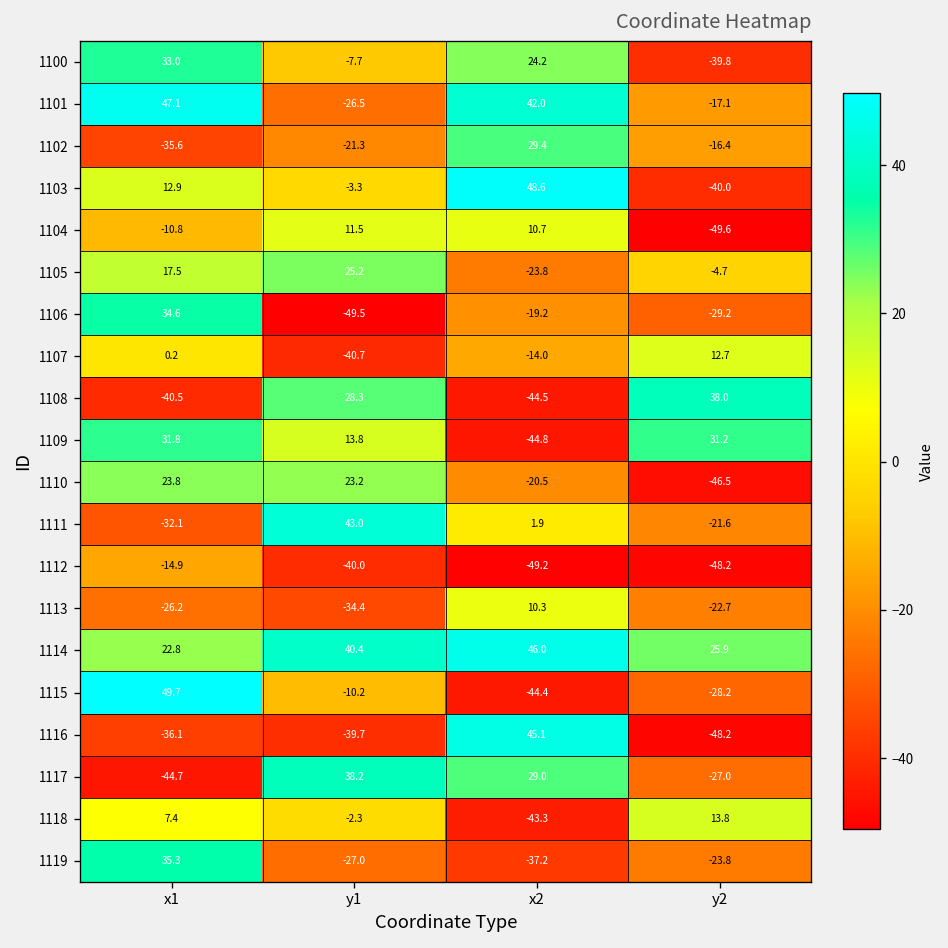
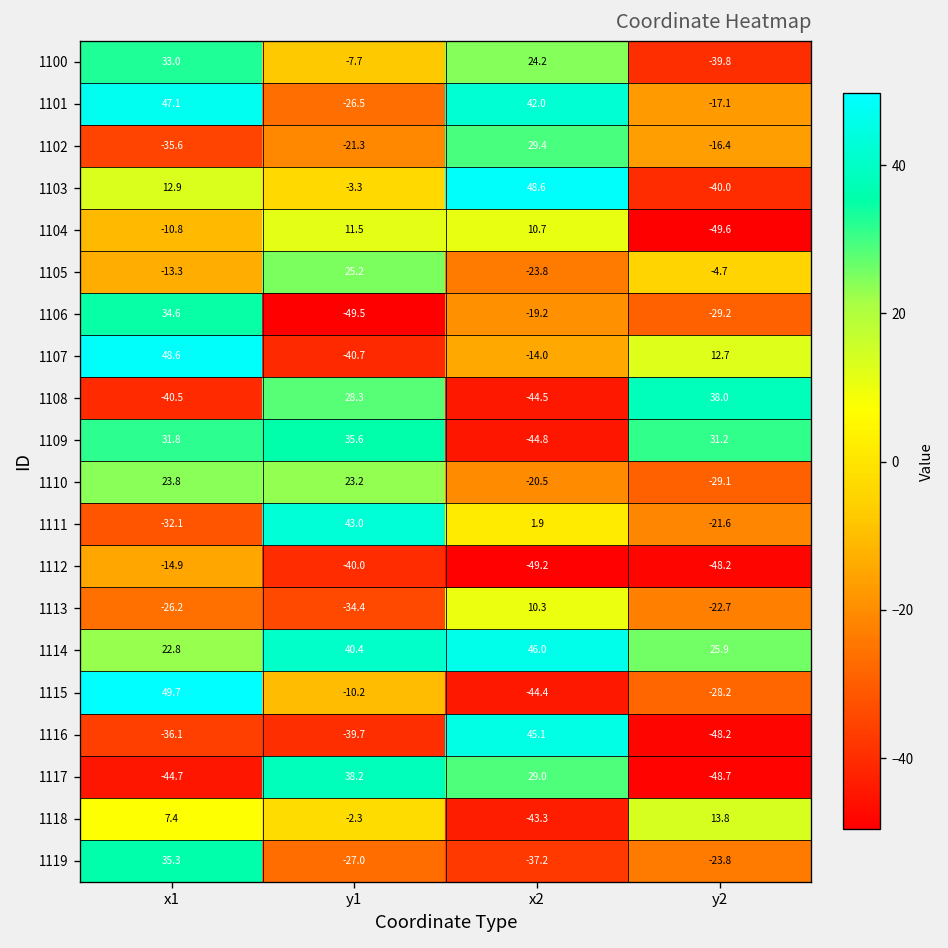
  {
    "1100": {
      "x1": 33.0,
      "y1": -7.7,
      "x2": 24.2,
      "y2": -39.8
    },
    "1101": {
      "x1": 47.1,
      "y1": -26.5,
      "x2": 42.0,
      "y2": -17.1
    },
    "1102": {
      "x1": -35.6,
      "y1": -21.3,
      "x2": 29.4,
      "y2": -16.4
    },
    "1103": {
      "x1": 12.9,
      "y1": -3.3,
      "x2": 48.6,
      "y2": -40.0
    },
    "1104": {
      "x1": -10.8,
      "y1": 11.5,
      "x2": 10.7,
      "y2": -49.6
    },
    "1105": {
-     "x1": 17.5,
+     "x1": -13.3,
      "y1": 25.2,
      "x2": -23.8,
      "y2": -4.7
    },
    "1106": {
      "x1": 34.6,
      "y1": -49.5,
      "x2": -19.2,
      "y2": -29.2
    },
    "1107": {
-     "x1": 0.2,
+     "x1": 48.6,
      "y1": -40.7,
      "x2": -14.0,
      "y2": 12.7
    },
    "1108": {
      "x1": -40.5,
      "y1": 28.3,
      "x2": -44.5,
      "y2": 38.0
    },
    "1109": {
      "x1": 31.8,
-     "y1": 13.8,
+     "y1": 35.6,
      "x2": -44.8,
      "y2": 31.2
    },
    "1110": {
      "x1": 23.8,
      "y1": 23.2,
      "x2": -20.5,
-     "y2": -46.5
+     "y2": -29.1
    },
    "1111": {
      "x1": -32.1,
      "y1": 43.0,
      "x2": 1.9,
      "y2": -21.6
    },
    "1112": {
      "x1": -14.9,
      "y1": -40.0,
      "x2": -49.2,
      "y2": -48.2
    },
    "1113": {
      "x1": -26.2,
      "y1": -34.4,
      "x2": 10.3,
      "y2": -22.7
    },
    "1114": {
      "x1": 22.8,
      "y1": 40.4,
      "x2": 46.0,
      "y2": 25.9
    },
    "1115": {
      "x1": 49.7,
      "y1": -10.2,
      "x2": -44.4,
      "y2": -28.2
    },
    "1116": {
      "x1": -36.1,
      "y1": -39.7,
      "x2": 45.1,
      "y2": -48.2
    },
    "1117": {
      "x1": -44.7,
      "y1": 38.2,
      "x2": 29.0,
-     "y2": -27.0
+     "y2": -48.7
    },
    "1118": {
      "x1": 7.4,
      "y1": -2.3,
      "x2": -43.3,
      "y2": 13.8
    },
    "1119": {
      "x1": 35.3,
      "y1": -27.0,
      "x2": -37.2,
      "y2": -23.8
    }
  }
